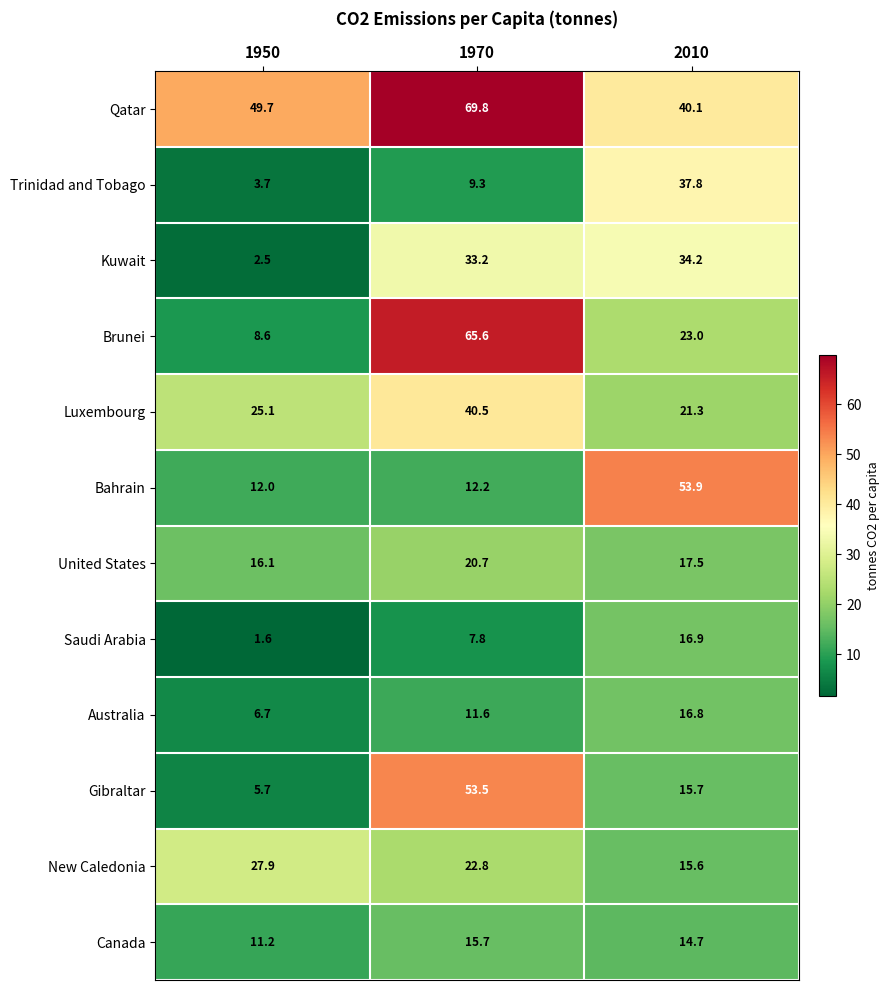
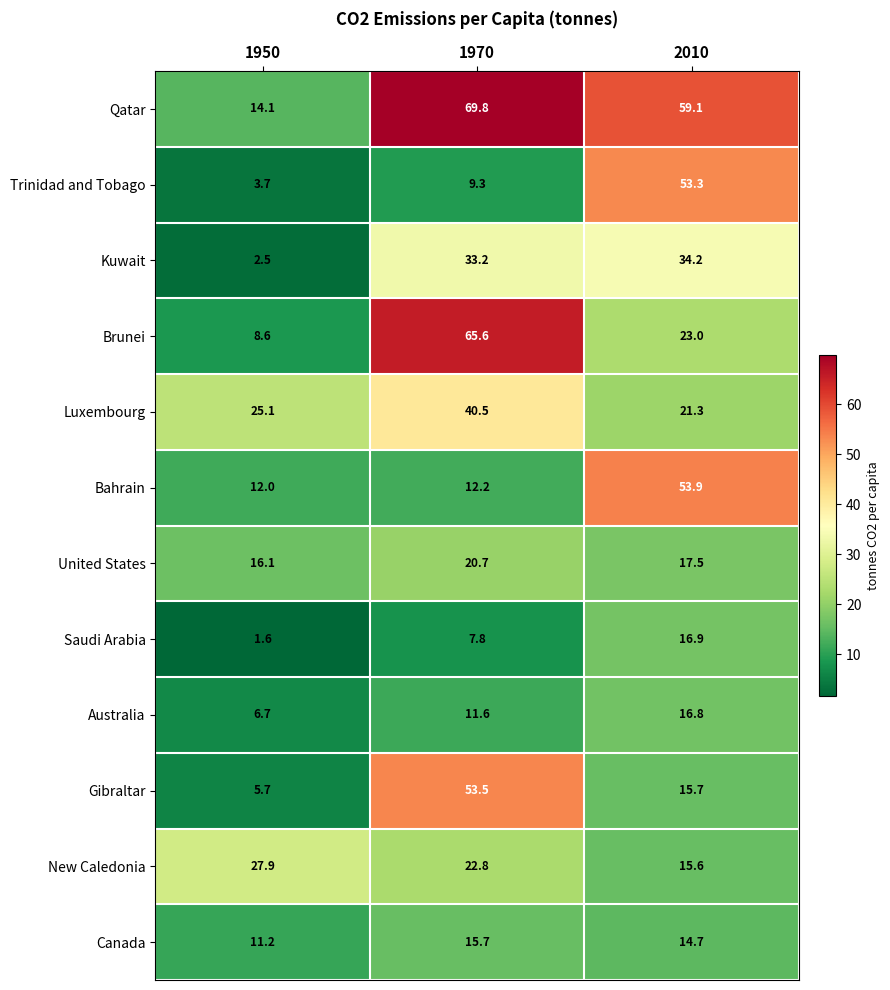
  {
    "Qatar": {
-     "1950": 49.7,
+     "1950": 14.1,
      "1970": 69.8,
-     "2010": 40.1
+     "2010": 59.1
    },
    "Trinidad and Tobago": {
      "1950": 3.7,
      "1970": 9.3,
-     "2010": 37.8
+     "2010": 53.3
    },
    "Kuwait": {
      "1950": 2.5,
      "1970": 33.2,
      "2010": 34.2
    },
    "Brunei": {
      "1950": 8.6,
      "1970": 65.6,
      "2010": 23.0
    },
    "Luxembourg": {
      "1950": 25.1,
      "1970": 40.5,
      "2010": 21.3
    },
    "Bahrain": {
      "1950": 12.0,
      "1970": 12.2,
      "2010": 53.9
    },
    "United States": {
      "1950": 16.1,
      "1970": 20.7,
      "2010": 17.5
    },
    "Saudi Arabia": {
      "1950": 1.6,
      "1970": 7.8,
      "2010": 16.9
    },
    "Australia": {
      "1950": 6.7,
      "1970": 11.6,
      "2010": 16.8
    },
    "Gibraltar": {
      "1950": 5.7,
      "1970": 53.5,
      "2010": 15.7
    },
    "New Caledonia": {
      "1950": 27.9,
      "1970": 22.8,
      "2010": 15.6
    },
    "Canada": {
      "1950": 11.2,
      "1970": 15.7,
      "2010": 14.7
    }
  }
